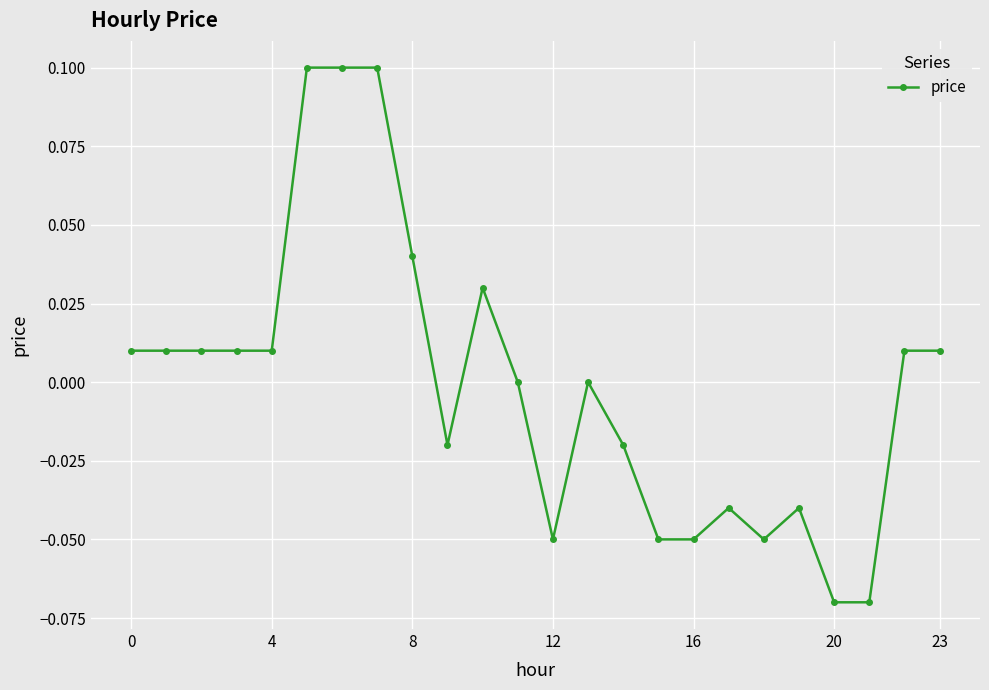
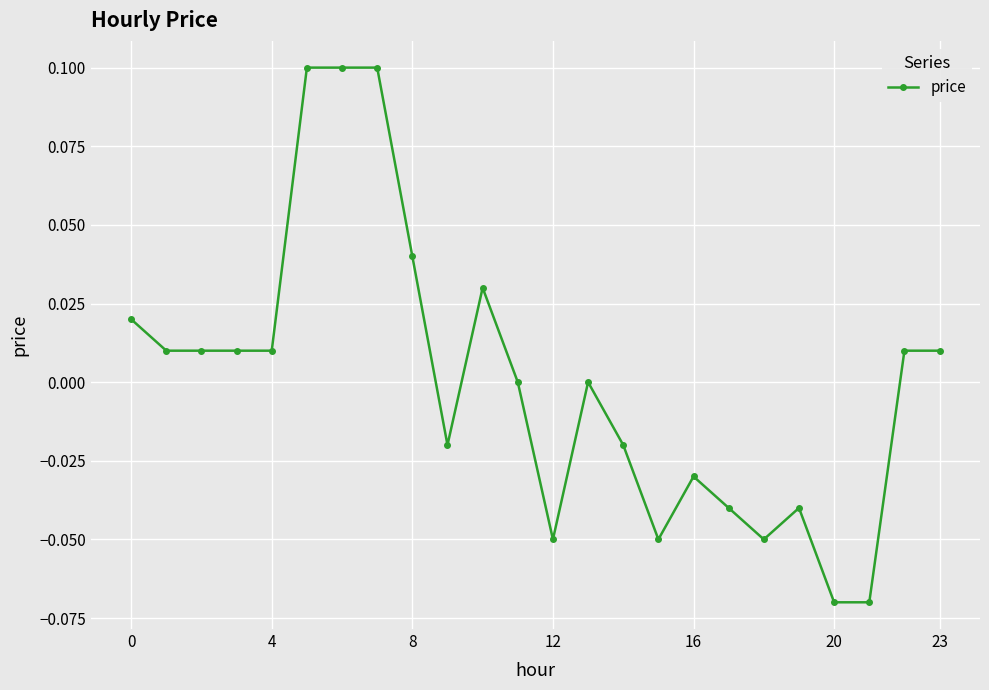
  {
-   "0": 0.01,
+   "0": 0.02,
    "4": 0.01,
    "8": 0.04,
    "12": -0.05,
-   "16": -0.05,
+   "16": -0.03,
    "20": -0.07,
    "23": 0.01
  }
